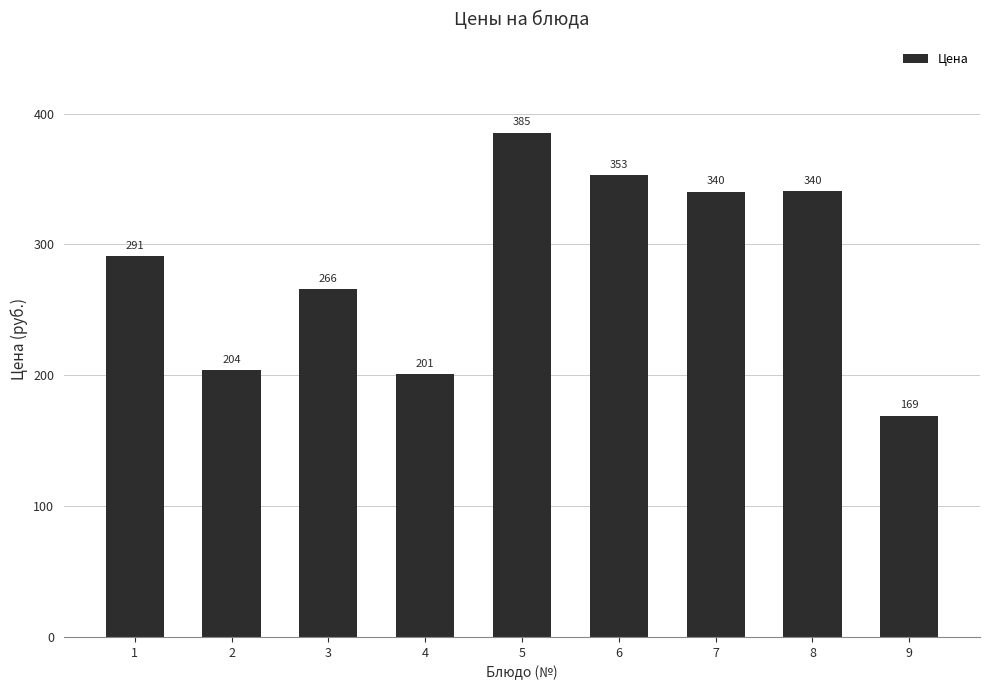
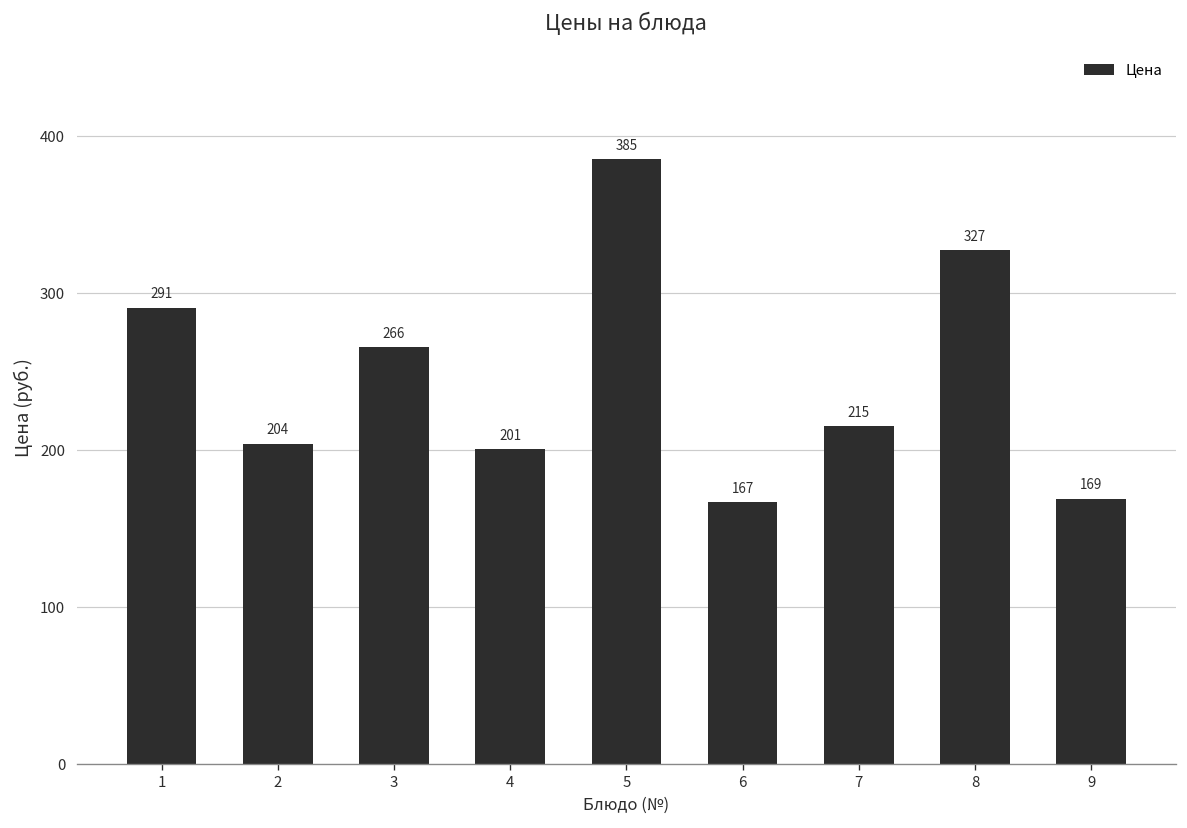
  {
    "1": 291,
    "2": 204,
    "3": 266,
    "4": 201,
    "5": 385,
-   "6": 353,
-   "7": 340,
-   "8": 340,
+   "6": 167,
+   "7": 215,
+   "8": 327,
    "9": 169
  }
